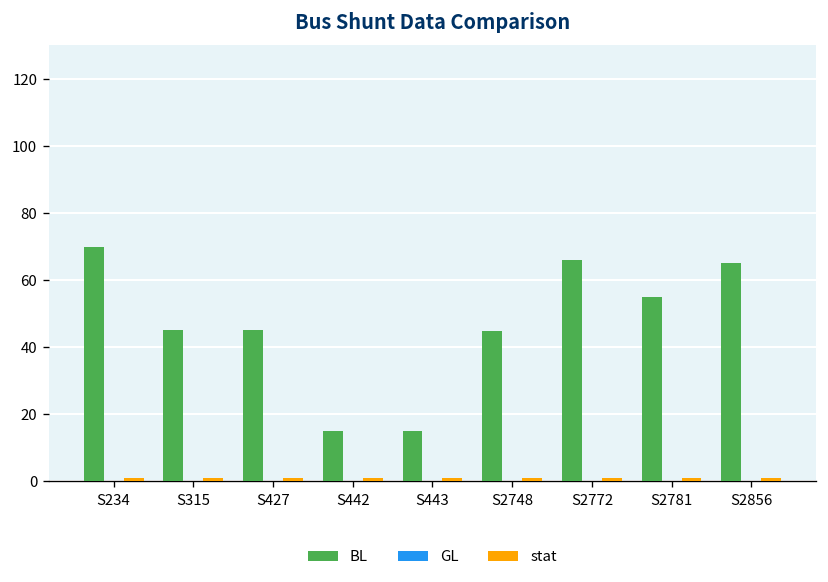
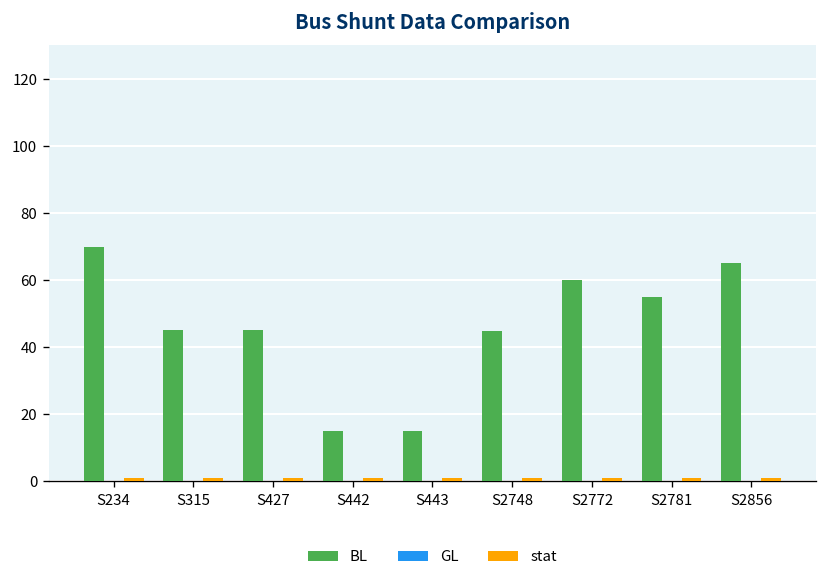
  {
    "BL": {
      "S234": 70,
      "S315": 45,
      "S427": 45,
      "S442": 15,
      "S443": 15,
      "S2748": 45,
-     "S2772": 66,
+     "S2772": 60,
      "S2781": 55,
      "S2856": 65
    },
    "GL": {
      "S234": 0,
      "S315": 0,
      "S427": 0,
      "S442": 0,
      "S443": 0,
      "S2748": 0,
      "S2772": 0,
      "S2781": 0,
      "S2856": 0
    },
    "stat": {
      "S234": 1,
      "S315": 1,
      "S427": 1,
      "S442": 1,
      "S443": 1,
      "S2748": 1,
      "S2772": 1,
      "S2781": 1,
      "S2856": 1
    }
  }
